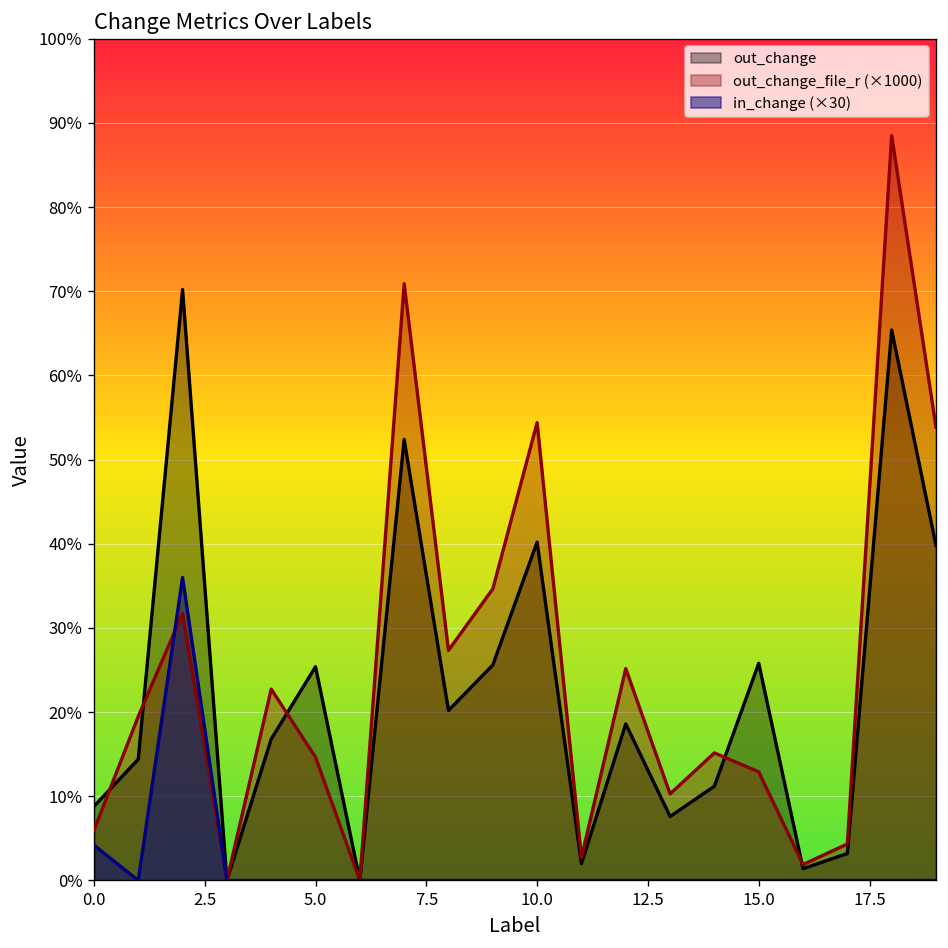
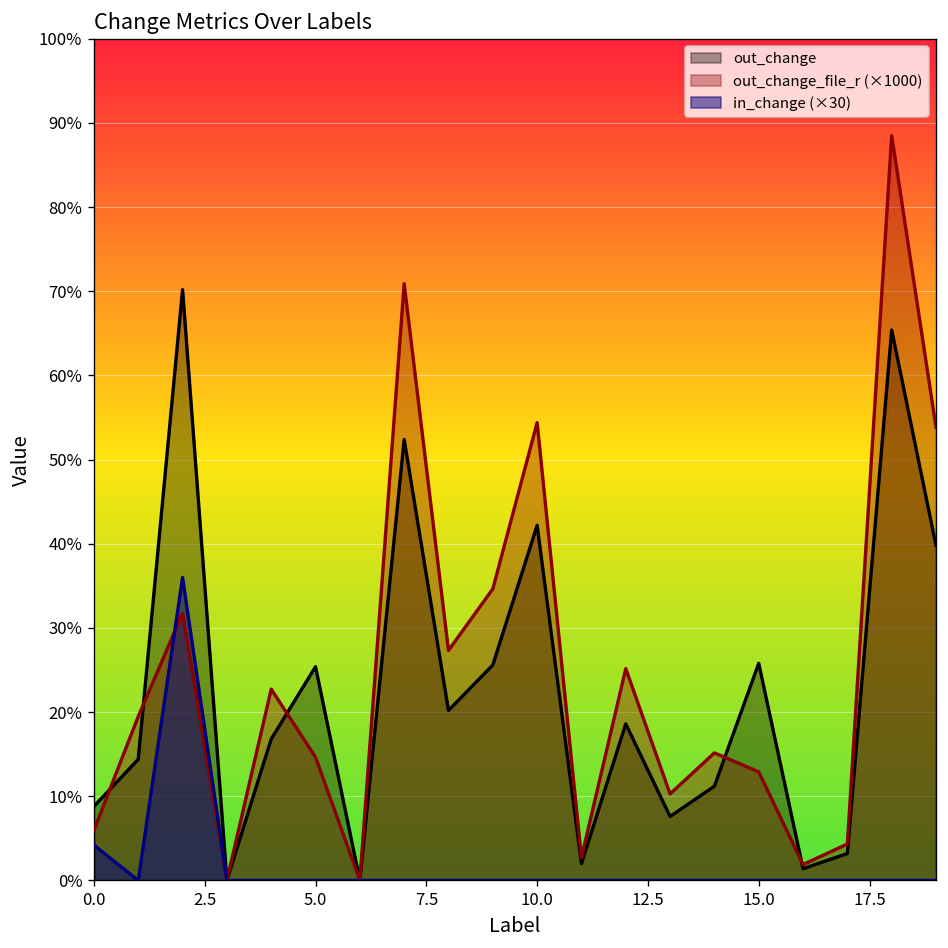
  {
    "out_change": {
      "0.0": "9%",
      "5.0": "25%",
-     "10.0": "40%",
+     "10.0": "42%",
      "15.0": "26%"
    },
    "out_change_file_r (×1000)": {
      "0.0": "6%",
      "5.0": "15%",
      "10.0": "54%",
      "15.0": "13%"
    },
    "in_change (×30)": {
      "0.0": "4%",
      "5.0": "0%",
      "10.0": "0%",
      "15.0": "0%"
    }
  }
